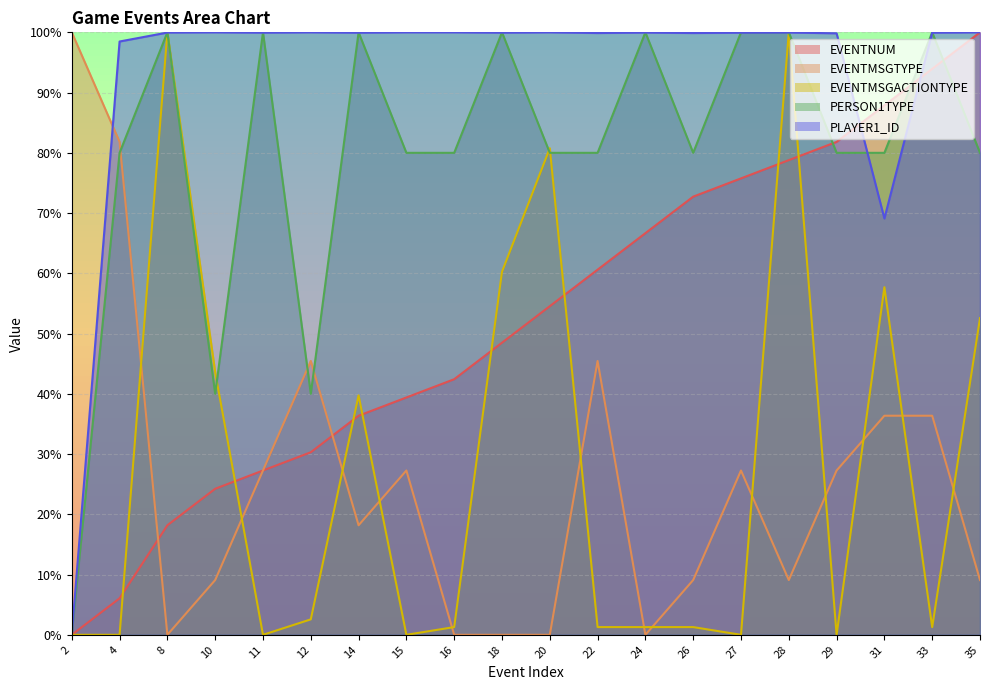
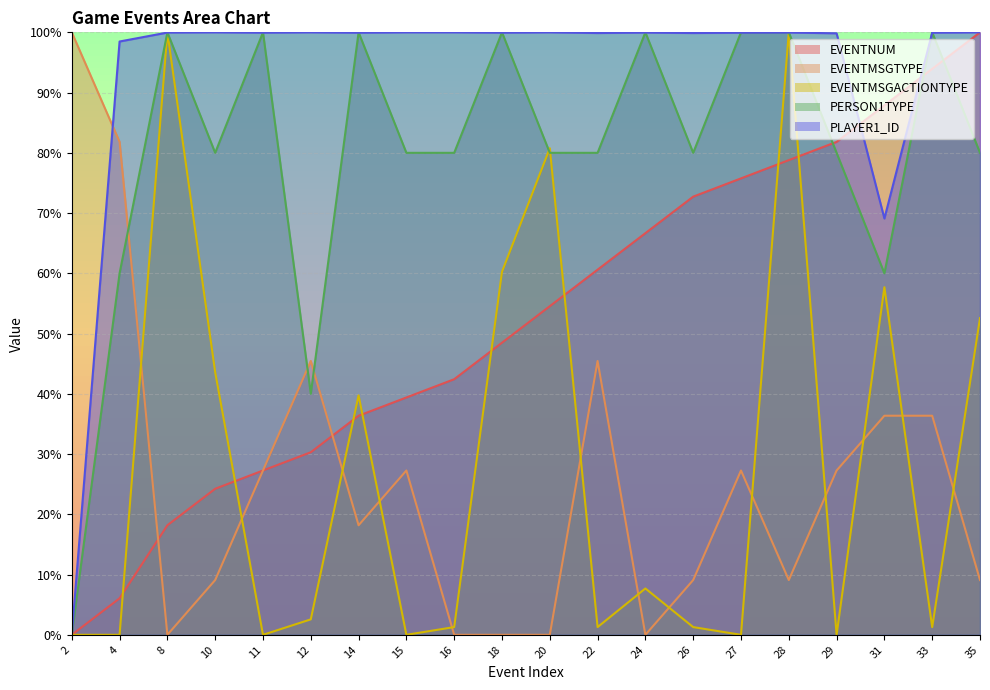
  {
    "EVENTMSGACTIONTYPE": {
      "4": "0%",
      "10": "44%",
      "11": "0%",
      "12": "3%",
      "14": "40%",
      "15": "0%",
      "16": "1%",
      "18": "60%",
      "20": "81%",
      "22": "1%",
-     "24": "1%",
+     "24": "8%",
      "26": "1%",
      "27": "0%",
      "29": "0%",
      "31": "58%",
      "33": "1%",
      "35": "53%"
    },
    "PERSON1TYPE": {
-     "4": "80%",
-     "10": "40%",
+     "4": "60%",
+     "10": "80%",
      "12": "40%",
      "15": "80%",
      "16": "80%",
      "20": "80%",
      "22": "80%",
      "26": "80%",
      "29": "80%",
-     "31": "80%",
+     "31": "60%",
      "35": "80%"
    },
    "PLAYER1_ID": {
      "4": "98%",
      "10": "100%",
      "12": "100%",
      "15": "100%",
      "16": "100%",
      "20": "100%",
      "22": "100%",
      "26": "100%",
      "29": "100%",
      "31": "69%"
    }
  }
